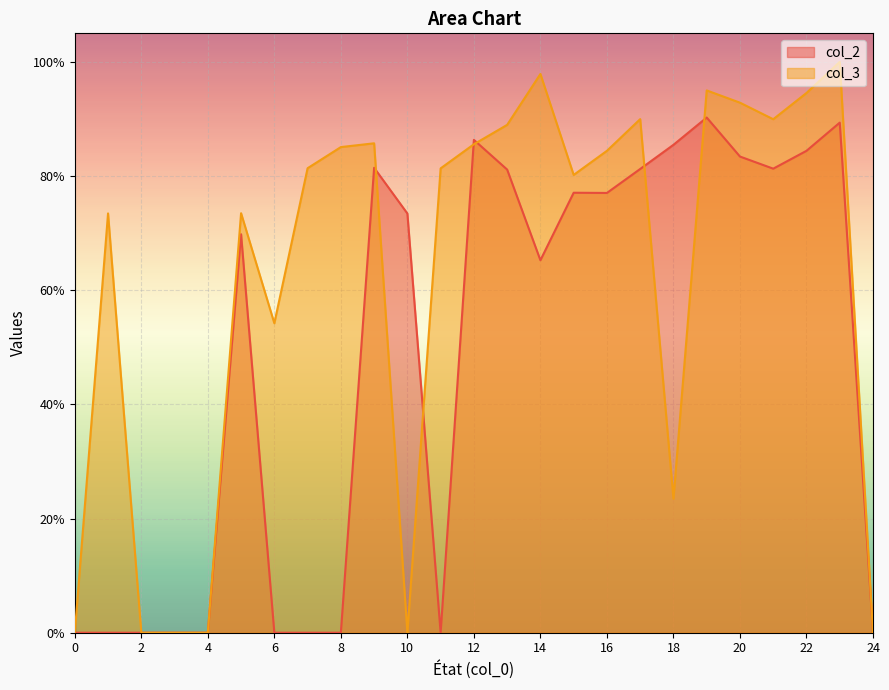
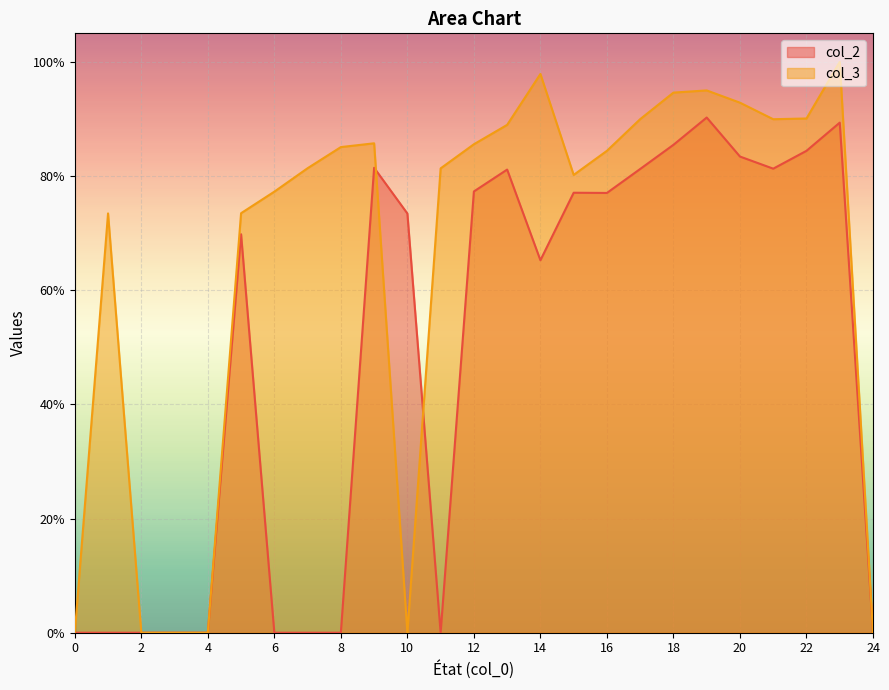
  {
    "col_2": {
      "6": "0%",
      "8": "0%",
      "10": "73%",
-     "12": "86%",
+     "12": "77%",
      "14": "65%",
      "16": "77%",
      "18": "85%",
      "20": "83%",
      "22": "84%"
    },
    "col_3": {
-     "6": "54%",
+     "6": "77%",
      "8": "85%",
      "10": "0%",
      "12": "86%",
      "14": "98%",
      "16": "84%",
-     "18": "23%",
+     "18": "95%",
      "20": "93%",
-     "22": "95%"
+     "22": "90%"
    }
  }
